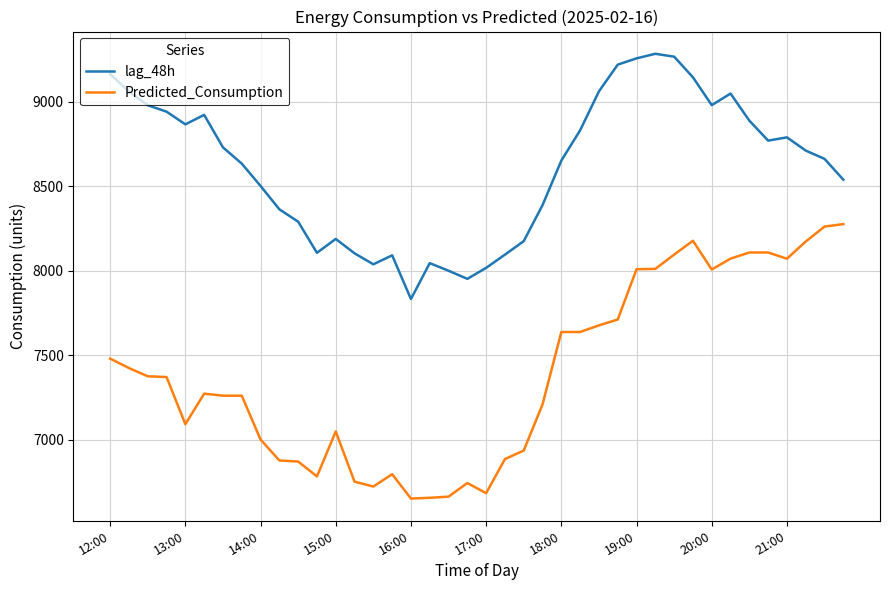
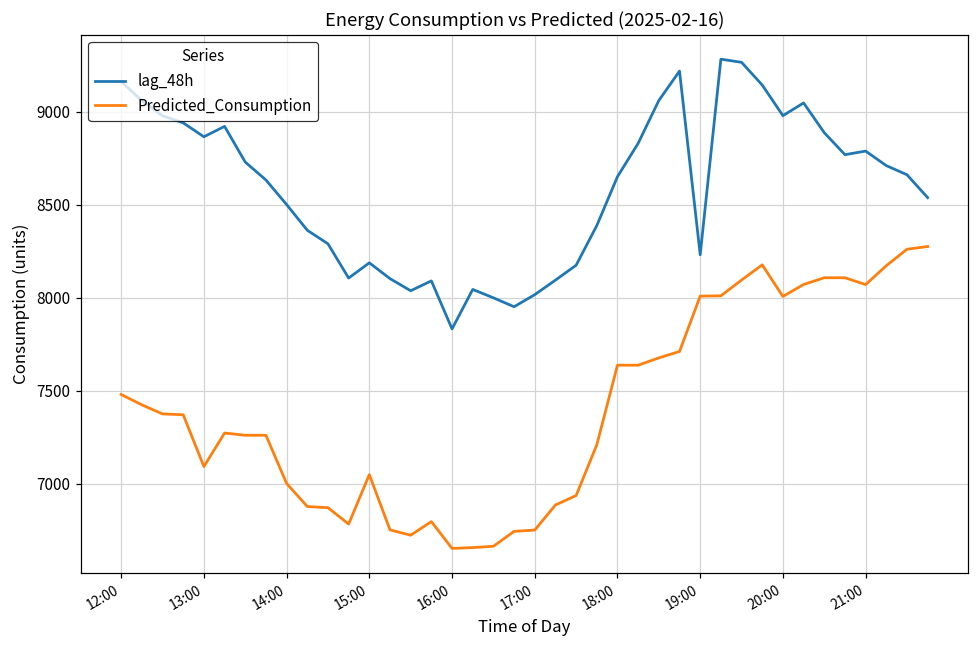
  {
    "lag_48h": {
      "13:00": 8870,
      "14:00": 8500,
      "15:00": 8190,
      "16:00": 7830,
      "17:00": 8020,
      "18:00": 8650,
-     "19:00": 9260,
+     "19:00": 8230,
      "20:00": 8980,
      "21:00": 8790
    },
    "Predicted_Consumption": {
      "12:00": 7480,
      "13:00": 7090,
      "14:00": 7000,
      "15:00": 7050,
      "16:00": 6650,
-     "17:00": 6690,
+     "17:00": 6750,
      "18:00": 7640,
      "19:00": 8010,
      "20:00": 8010,
      "21:00": 8070
    }
  }
